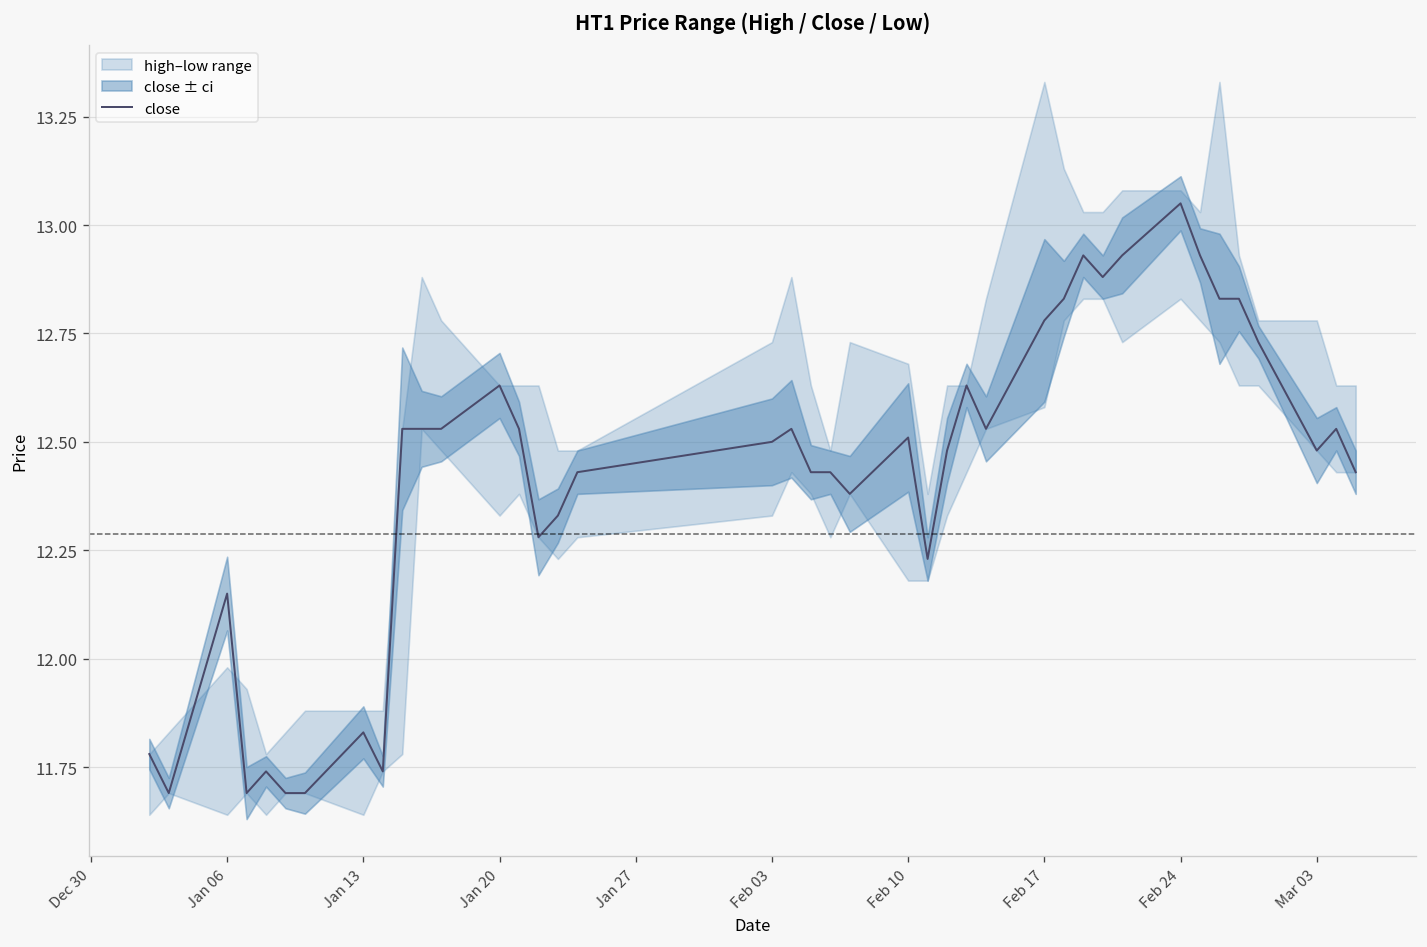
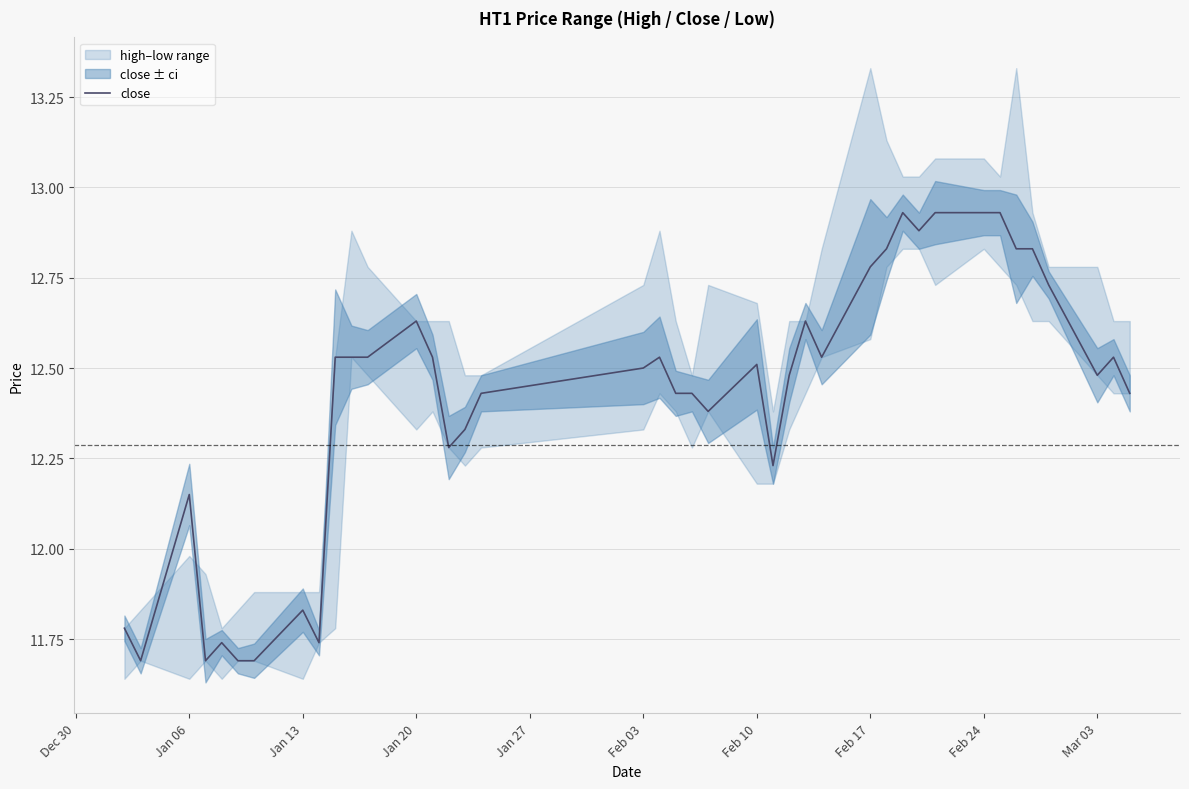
  {
    "close": {
      "Jan 06": 12.15,
      "Jan 13": 11.83,
      "Feb 03": 12.50,
      "Feb 10": 12.51,
      "Feb 17": 12.78,
-     "Feb 24": 13.05,
+     "Feb 24": 12.93,
      "Mar 03": 12.48
    }
  }
